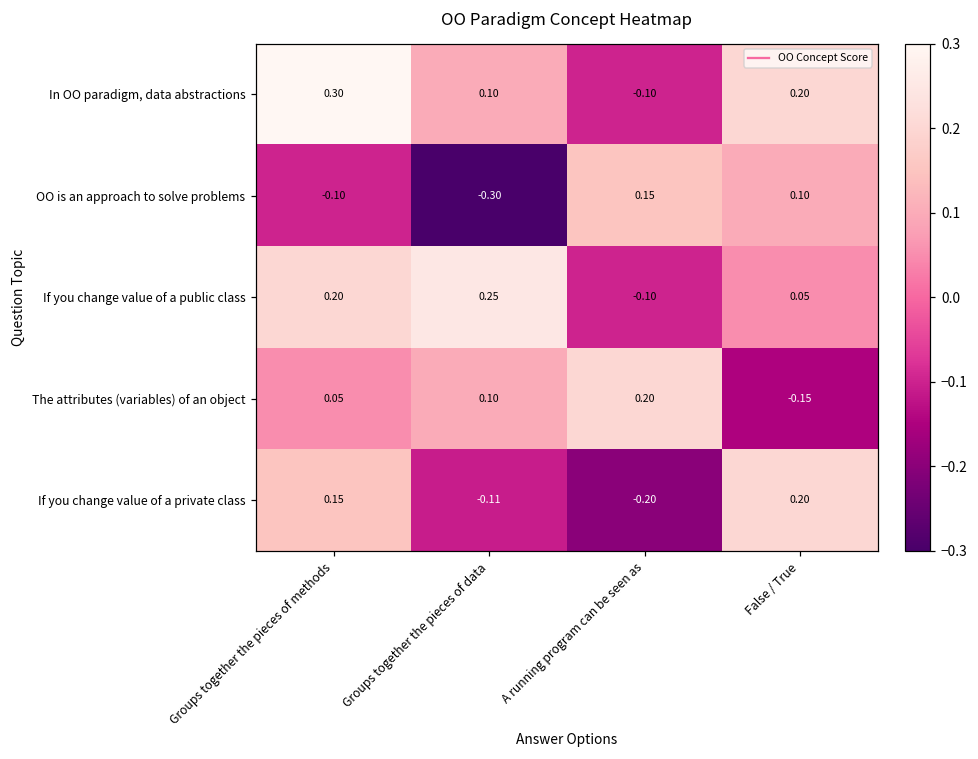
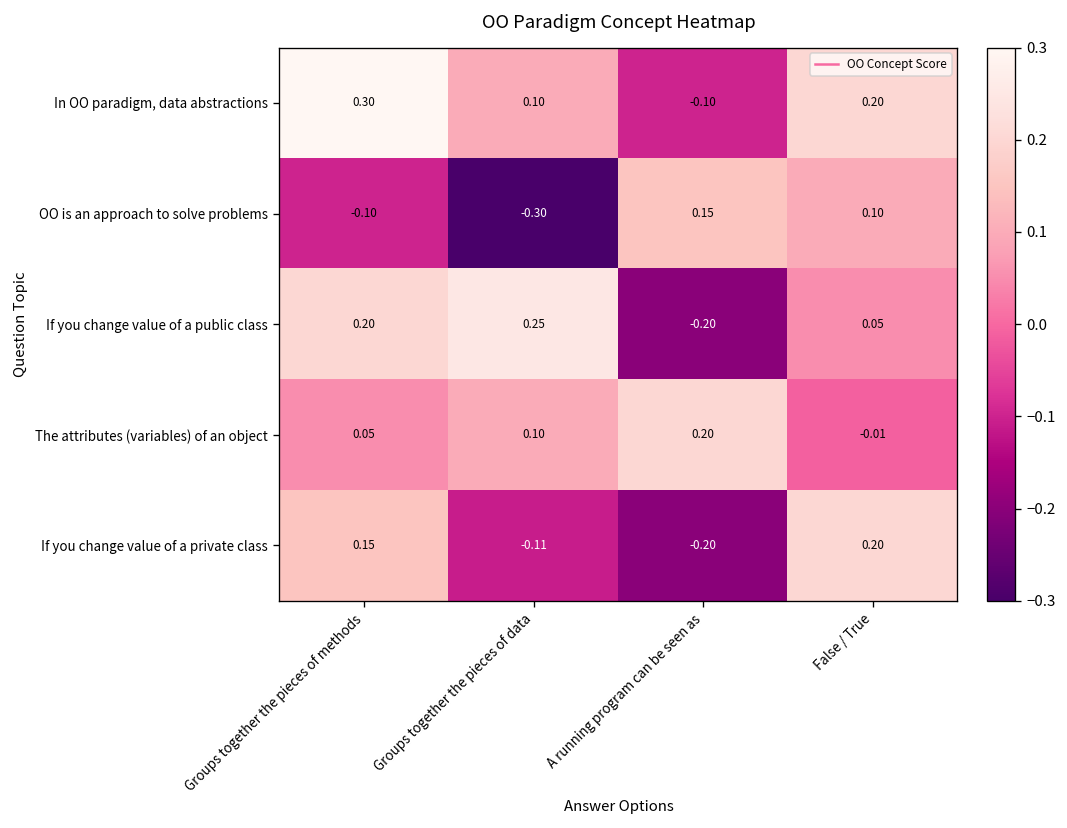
  {
    "In OO paradigm, data abstractions": {
      "Groups together the pieces of methods": 0.30,
      "Groups together the pieces of data": 0.10,
      "A running program can be seen as": -0.10,
      "False / True": 0.20
    },
    "OO is an approach to solve problems": {
      "Groups together the pieces of methods": -0.10,
      "Groups together the pieces of data": -0.30,
      "A running program can be seen as": 0.15,
      "False / True": 0.10
    },
    "If you change value of a public class": {
      "Groups together the pieces of methods": 0.20,
      "Groups together the pieces of data": 0.25,
-     "A running program can be seen as": -0.10,
+     "A running program can be seen as": -0.20,
      "False / True": 0.05
    },
    "The attributes (variables) of an object": {
      "Groups together the pieces of methods": 0.05,
      "Groups together the pieces of data": 0.10,
      "A running program can be seen as": 0.20,
-     "False / True": -0.15
+     "False / True": -0.01
    },
    "If you change value of a private class": {
      "Groups together the pieces of methods": 0.15,
      "Groups together the pieces of data": -0.11,
      "A running program can be seen as": -0.20,
      "False / True": 0.20
    }
  }
